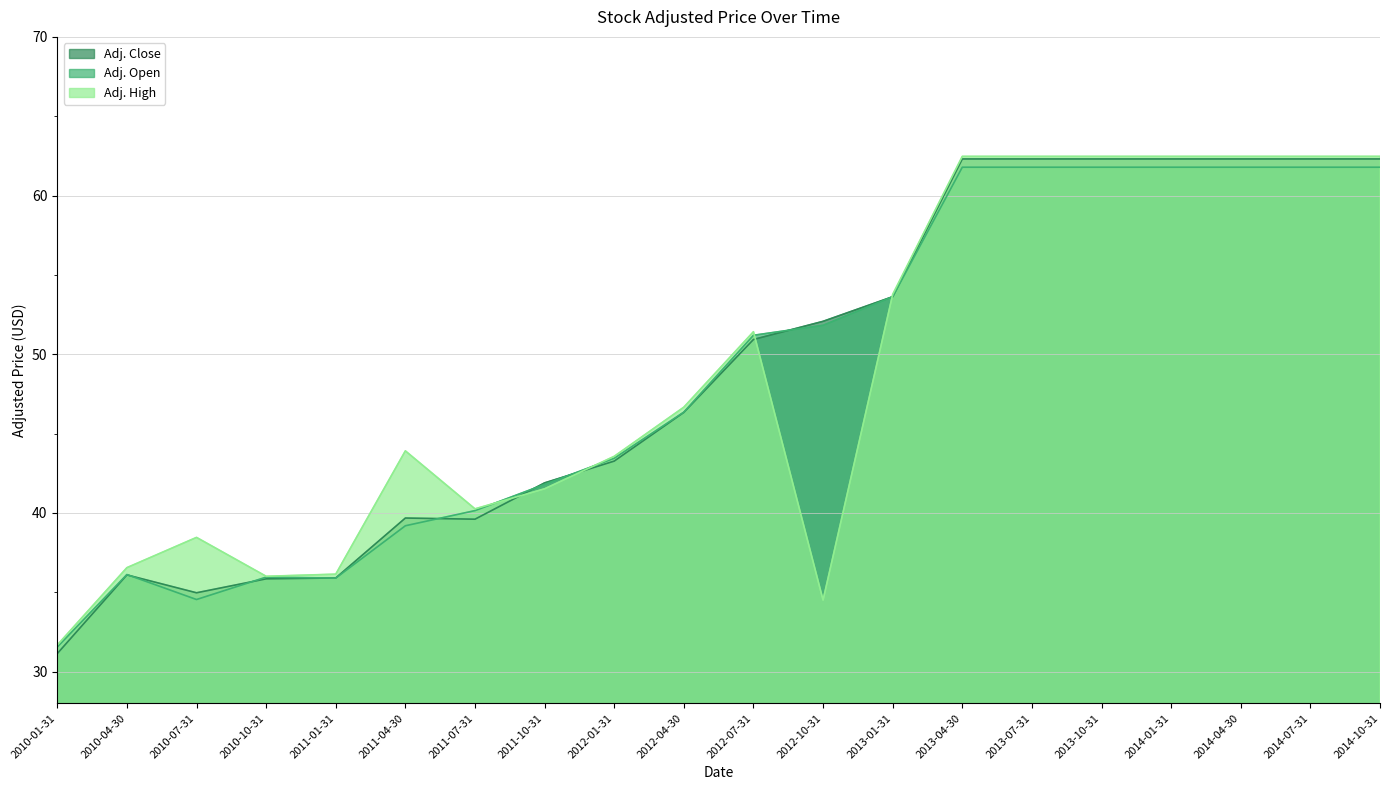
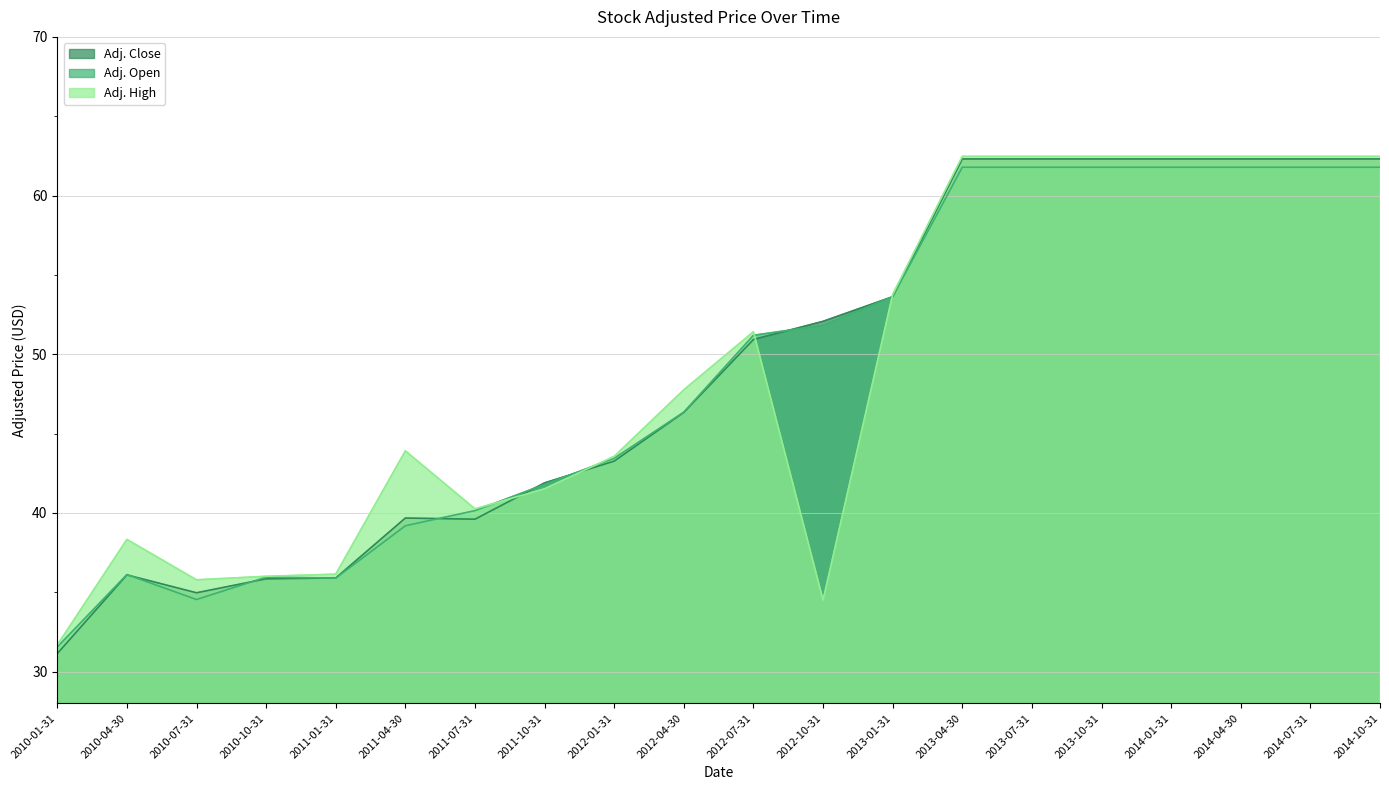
  {
    "Adj. High": {
-     "2010-04-30": 36.5,
-     "2010-07-31": 38.5,
+     "2010-04-30": 38.3,
+     "2010-07-31": 35.8,
      "2011-01-31": 36.1,
      "2011-04-30": 43.9,
      "2011-10-31": 41.5,
-     "2012-04-30": 46.7,
+     "2012-04-30": 47.8,
      "2012-07-31": 51.4,
      "2012-10-31": 34.5
    }
  }
